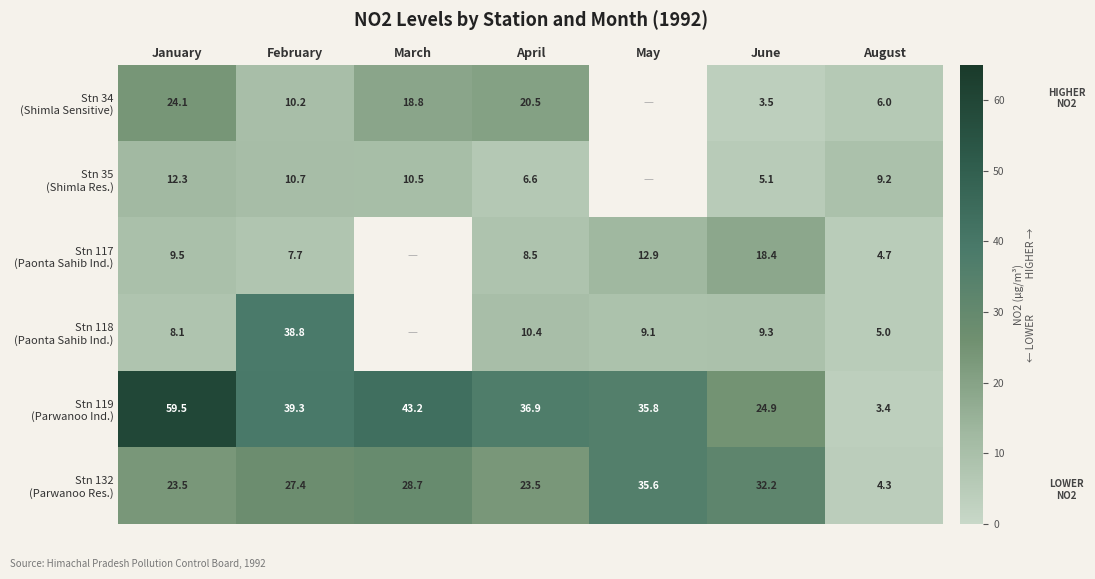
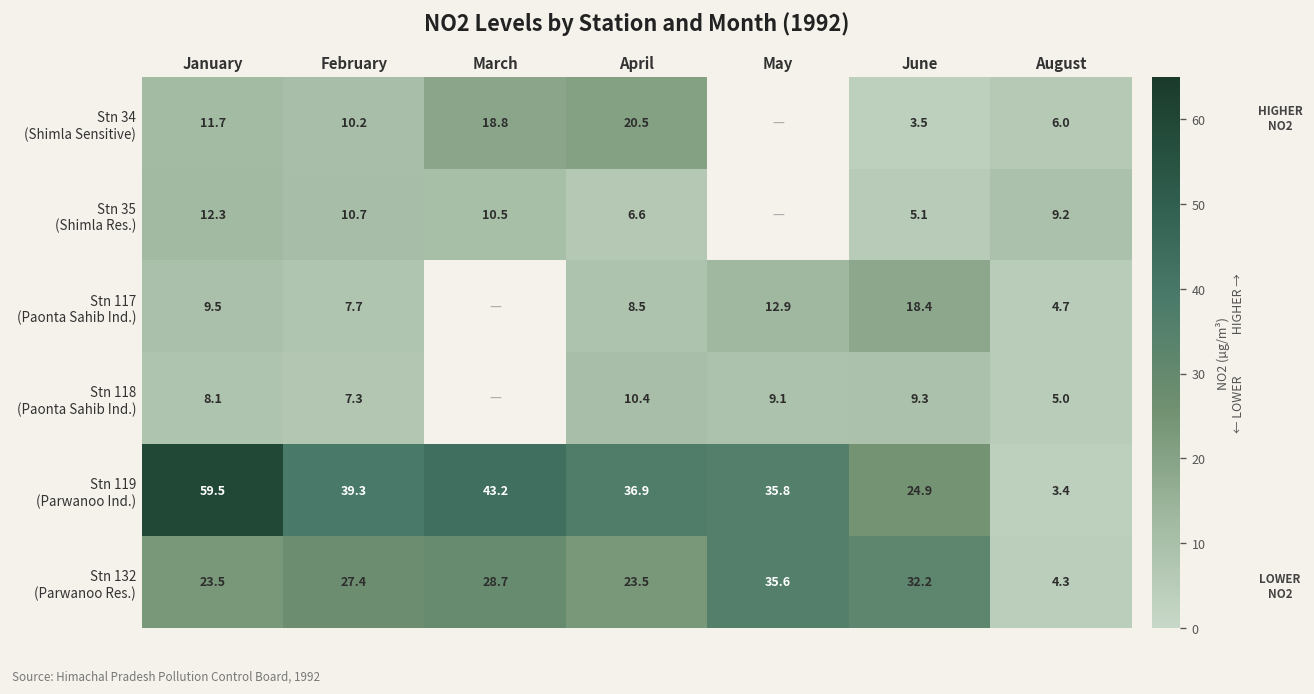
  {
    "Stn 34 (Shimla Sensitive)": {
-     "January": 24.1,
+     "January": 11.7,
      "February": 10.2,
      "March": 18.8,
      "April": 20.5,
      "June": 3.5,
      "August": 6.0
    },
    "Stn 35 (Shimla Res.)": {
      "January": 12.3,
      "February": 10.7,
      "March": 10.5,
      "April": 6.6,
      "June": 5.1,
      "August": 9.2
    },
    "Stn 117 (Paonta Sahib Ind.)": {
      "January": 9.5,
      "February": 7.7,
      "April": 8.5,
      "May": 12.9,
      "June": 18.4,
      "August": 4.7
    },
    "Stn 118 (Paonta Sahib Ind.)": {
      "January": 8.1,
-     "February": 38.8,
+     "February": 7.3,
      "April": 10.4,
      "May": 9.1,
      "June": 9.3,
      "August": 5.0
    },
    "Stn 119 (Parwanoo Ind.)": {
      "January": 59.5,
      "February": 39.3,
      "March": 43.2,
      "April": 36.9,
      "May": 35.8,
      "June": 24.9,
      "August": 3.4
    },
    "Stn 132 (Parwanoo Res.)": {
      "January": 23.5,
      "February": 27.4,
      "March": 28.7,
      "April": 23.5,
      "May": 35.6,
      "June": 32.2,
      "August": 4.3
    }
  }
